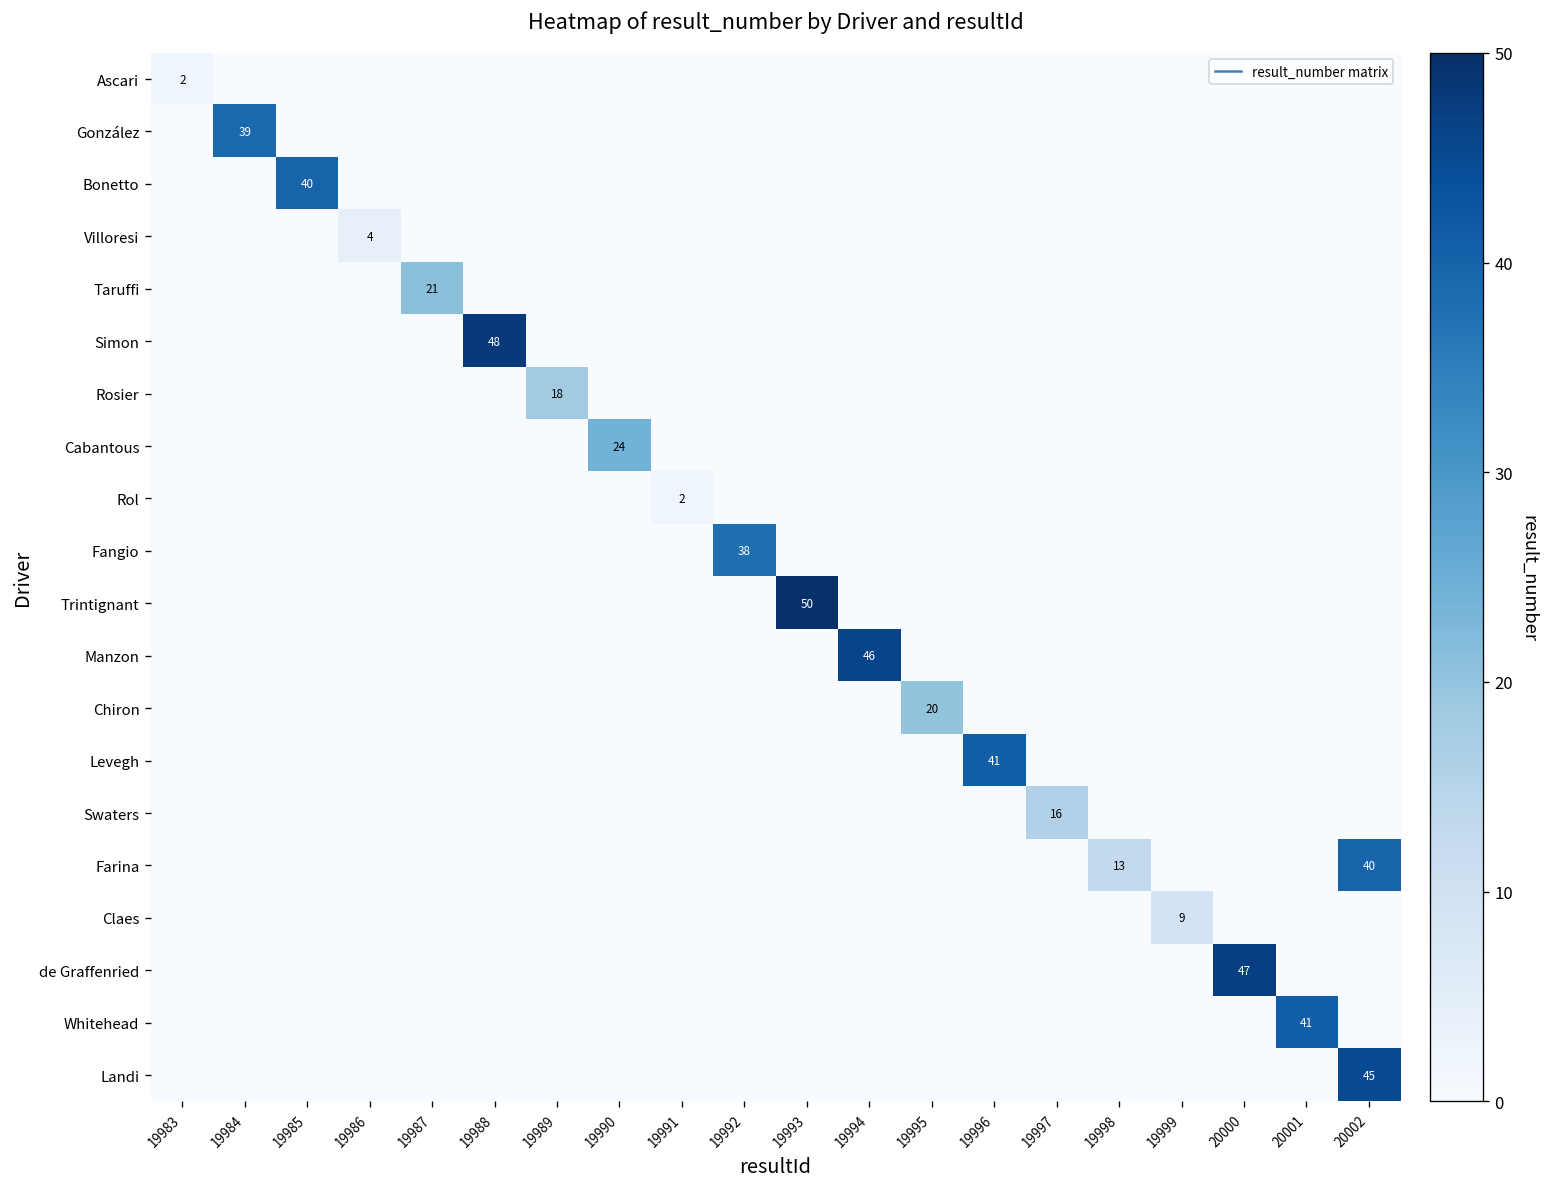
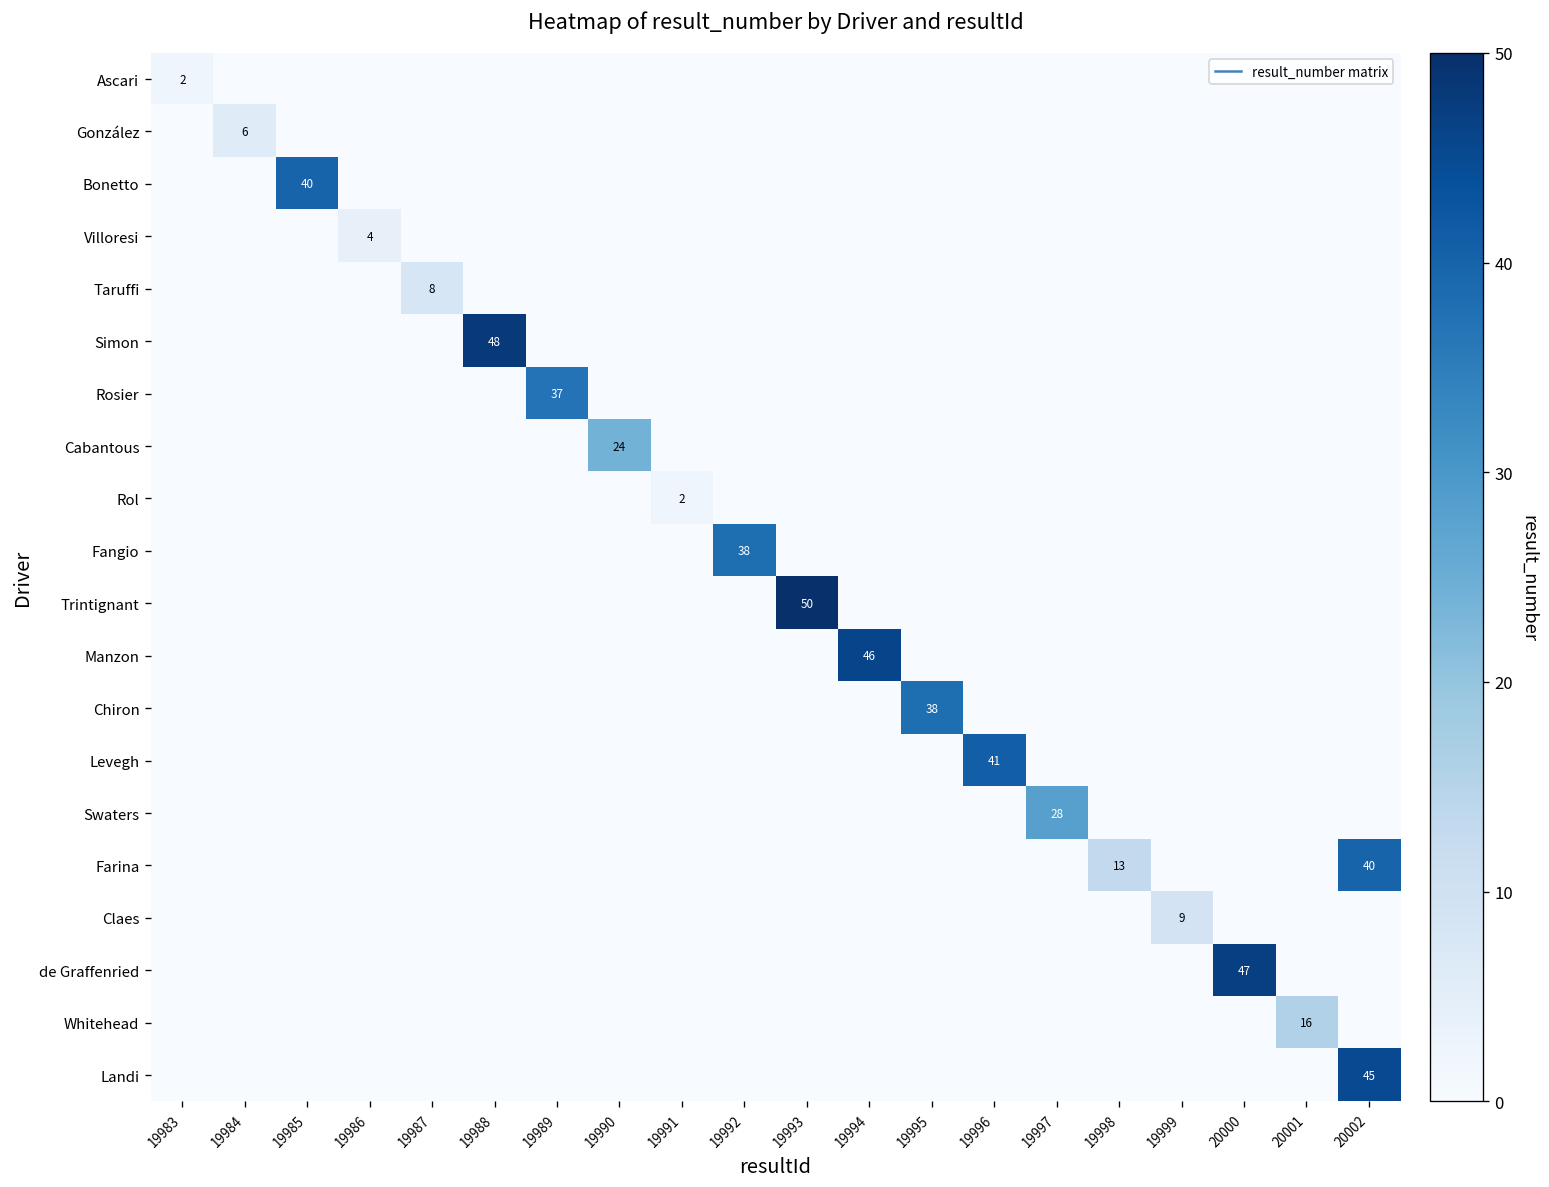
  {
    "Ascari": {
      "19983": 2
    },
    "González": {
-     "19984": 39
+     "19984": 6
    },
    "Bonetto": {
      "19985": 40
    },
    "Villoresi": {
      "19986": 4
    },
    "Taruffi": {
-     "19987": 21
+     "19987": 8
    },
    "Simon": {
      "19988": 48
    },
    "Rosier": {
-     "19989": 18
+     "19989": 37
    },
    "Cabantous": {
      "19990": 24
    },
    "Rol": {
      "19991": 2
    },
    "Fangio": {
      "19992": 38
    },
    "Trintignant": {
      "19993": 50
    },
    "Manzon": {
      "19994": 46
    },
    "Chiron": {
-     "19995": 20
+     "19995": 38
    },
    "Levegh": {
      "19996": 41
    },
    "Swaters": {
-     "19997": 16
+     "19997": 28
    },
    "Farina": {
      "19998": 13,
      "20002": 40
    },
    "Claes": {
      "19999": 9
    },
    "de Graffenried": {
      "20000": 47
    },
    "Whitehead": {
-     "20001": 41
+     "20001": 16
    },
    "Landi": {
      "20002": 45
    }
  }
